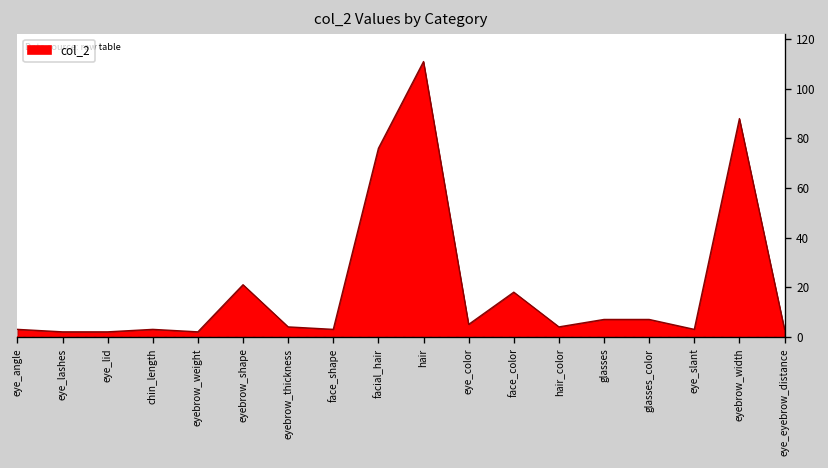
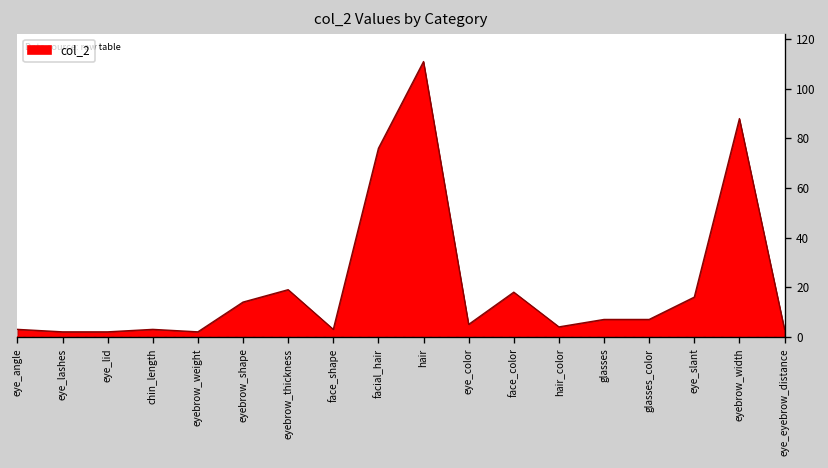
  {
    "eye_angle": 3,
    "eye_lashes": 2,
    "eye_lid": 2,
    "chin_length": 3,
    "eyebrow_weight": 2,
-   "eyebrow_shape": 21,
-   "eyebrow_thickness": 4,
+   "eyebrow_shape": 14,
+   "eyebrow_thickness": 19,
    "face_shape": 3,
    "facial_hair": 76,
    "hair": 111,
    "eye_color": 5,
    "face_color": 18,
    "hair_color": 4,
    "glasses": 7,
    "glasses_color": 7,
-   "eye_slant": 3,
+   "eye_slant": 16,
    "eyebrow_width": 88,
    "eye_eyebrow_distance": 3
  }
